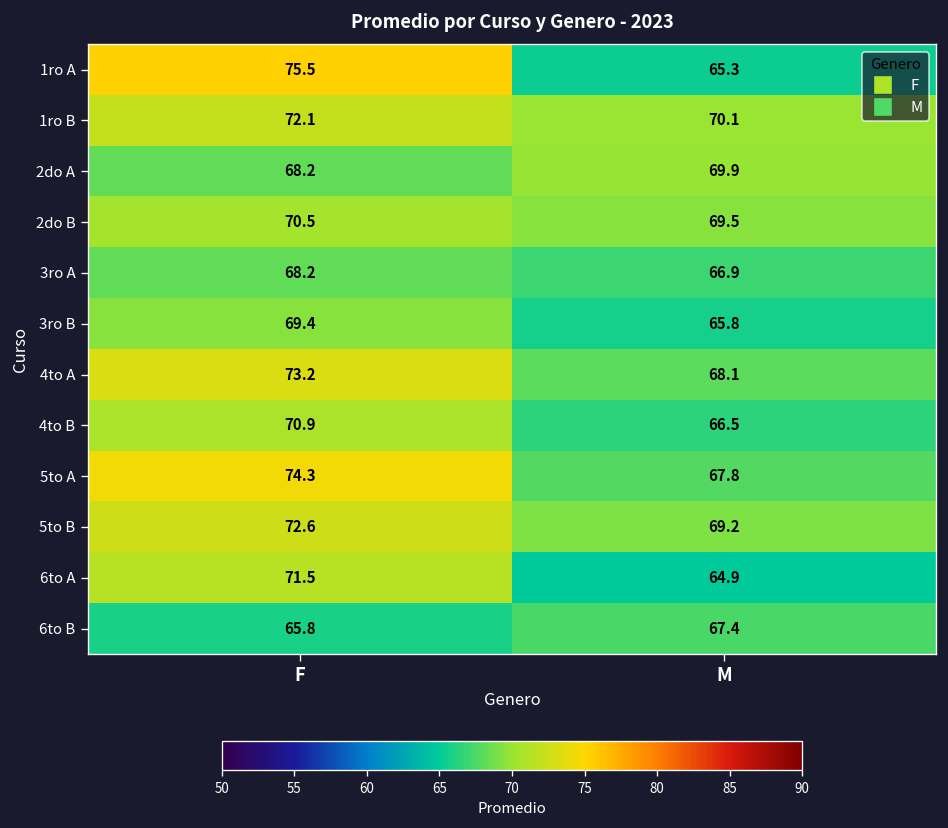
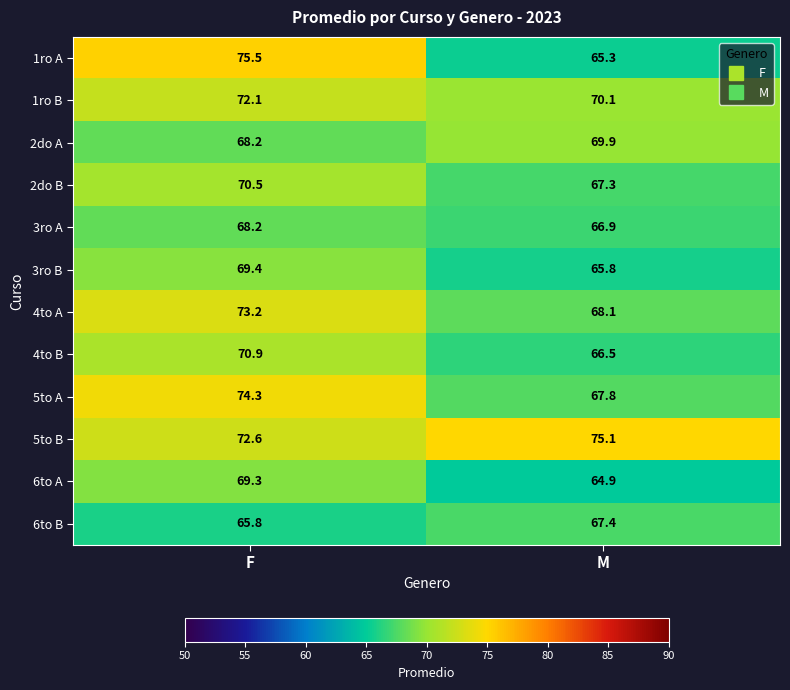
  {
    "1ro A": {
      "F": 75.5,
      "M": 65.3
    },
    "1ro B": {
      "F": 72.1,
      "M": 70.1
    },
    "2do A": {
      "F": 68.2,
      "M": 69.9
    },
    "2do B": {
      "F": 70.5,
-     "M": 69.5
+     "M": 67.3
    },
    "3ro A": {
      "F": 68.2,
      "M": 66.9
    },
    "3ro B": {
      "F": 69.4,
      "M": 65.8
    },
    "4to A": {
      "F": 73.2,
      "M": 68.1
    },
    "4to B": {
      "F": 70.9,
      "M": 66.5
    },
    "5to A": {
      "F": 74.3,
      "M": 67.8
    },
    "5to B": {
      "F": 72.6,
-     "M": 69.2
+     "M": 75.1
    },
    "6to A": {
-     "F": 71.5,
+     "F": 69.3,
      "M": 64.9
    },
    "6to B": {
      "F": 65.8,
      "M": 67.4
    }
  }
